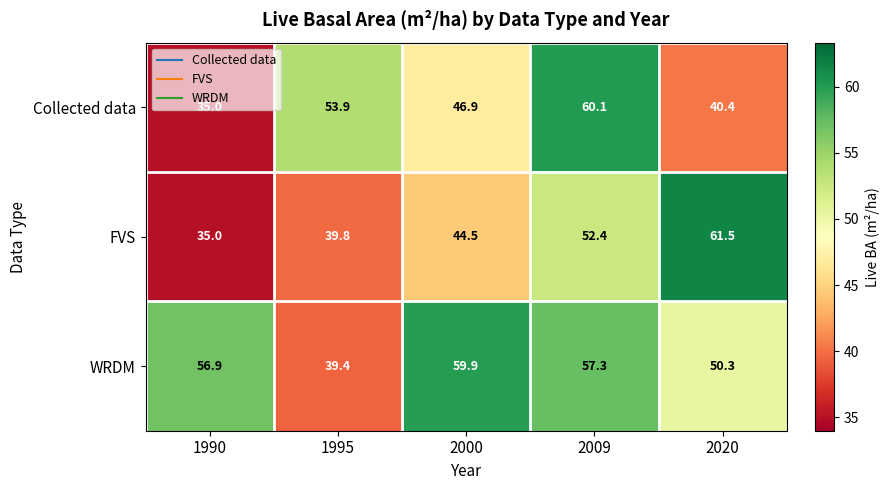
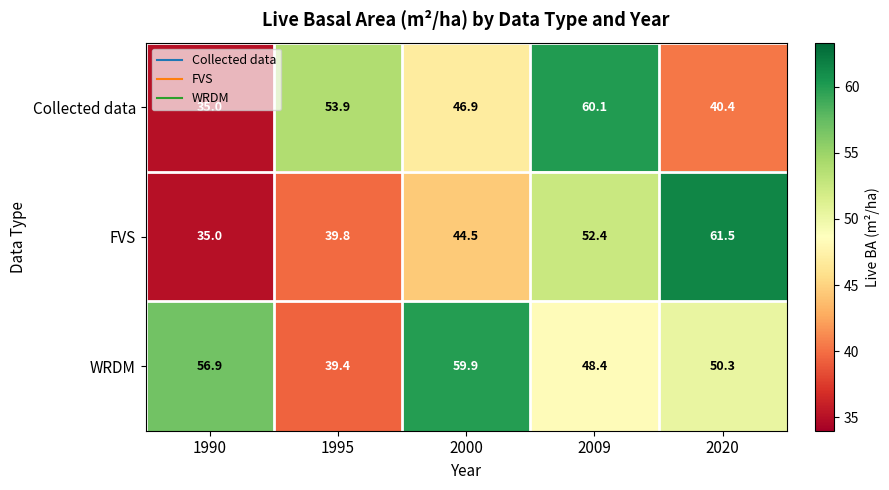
  {
    "Collected data": {
      "1995": 53.9,
      "2000": 46.9,
      "2009": 60.1,
      "2020": 40.4
    },
    "FVS": {
      "1990": 35.0,
      "1995": 39.8,
      "2000": 44.5,
      "2009": 52.4,
      "2020": 61.5
    },
    "WRDM": {
      "1990": 56.9,
      "1995": 39.4,
      "2000": 59.9,
-     "2009": 57.3,
+     "2009": 48.4,
      "2020": 50.3
    }
  }
